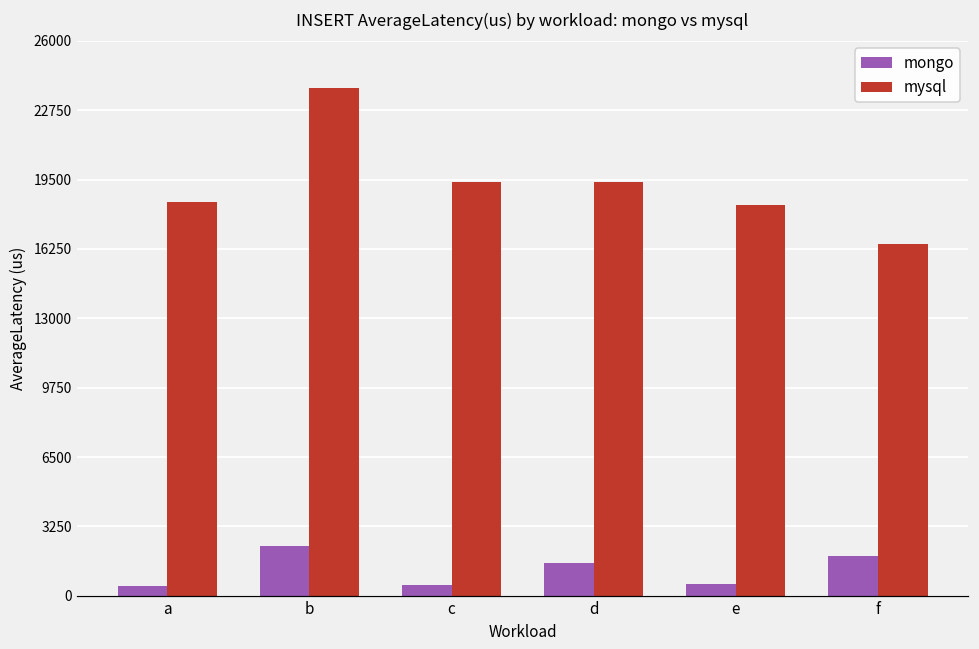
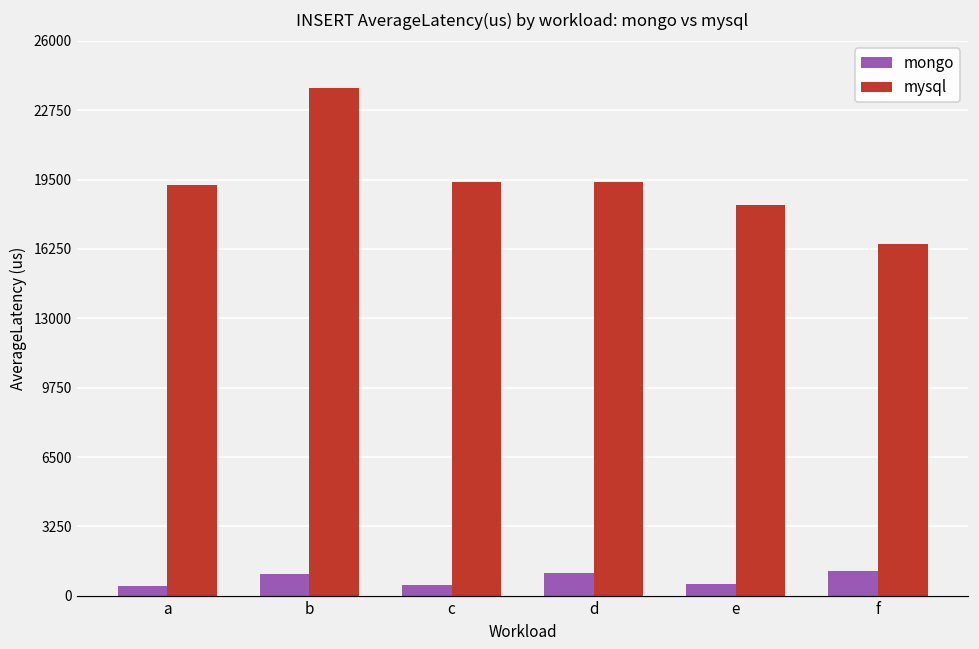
  {
    "mongo": {
      "a": 400,
-     "b": 2300,
+     "b": 1000,
      "c": 500,
-     "d": 1600,
+     "d": 1100,
      "e": 600,
-     "f": 1900
+     "f": 1100
    },
    "mysql": {
-     "a": 18500,
+     "a": 19200,
      "b": 23800,
      "c": 19400,
      "d": 19400,
      "e": 18300,
      "f": 16500
    }
  }
